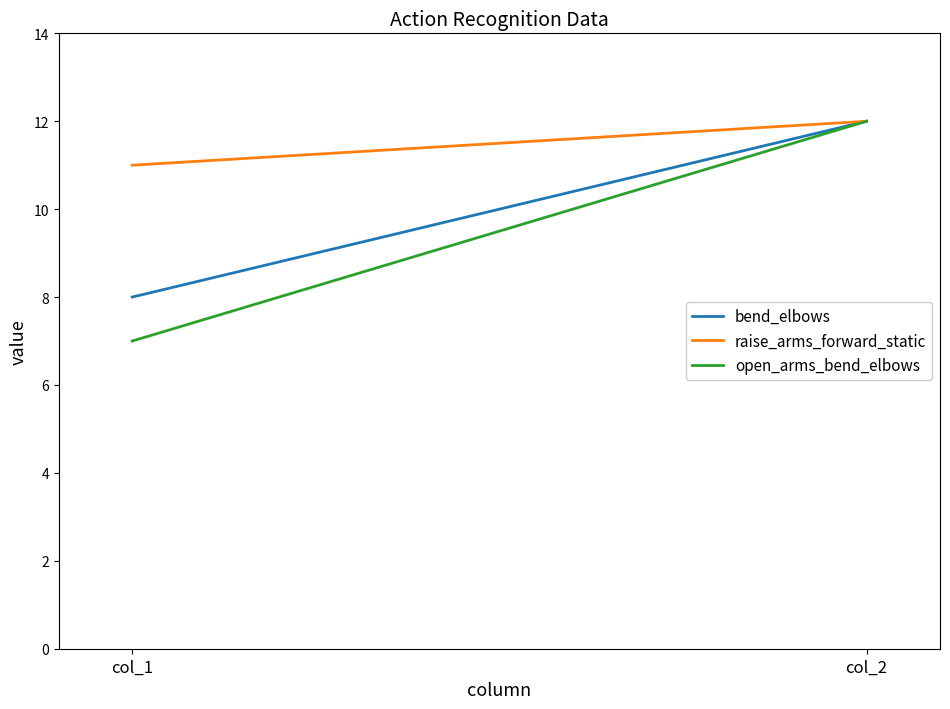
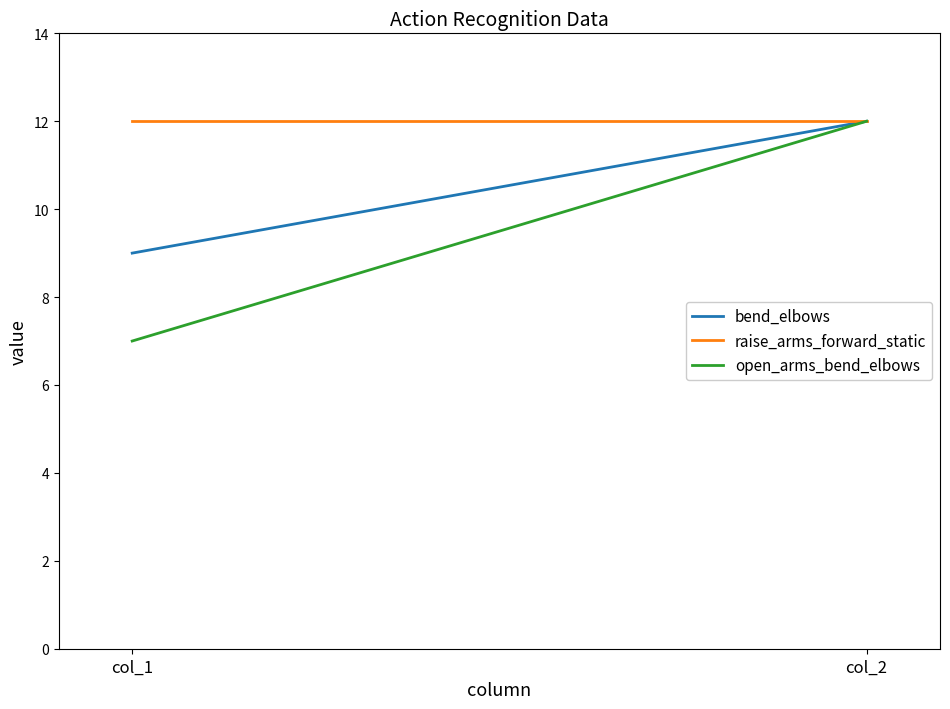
  {
    "bend_elbows": {
-     "col_1": 8
+     "col_1": 9
    },
    "raise_arms_forward_static": {
-     "col_1": 11
+     "col_1": 12
    },
    "open_arms_bend_elbows": {
      "col_1": 7
    }
  }
